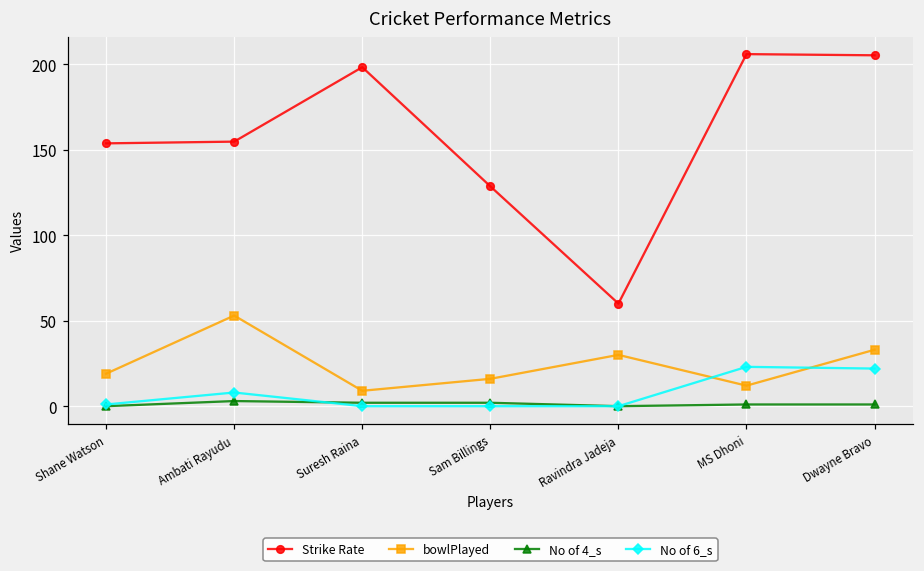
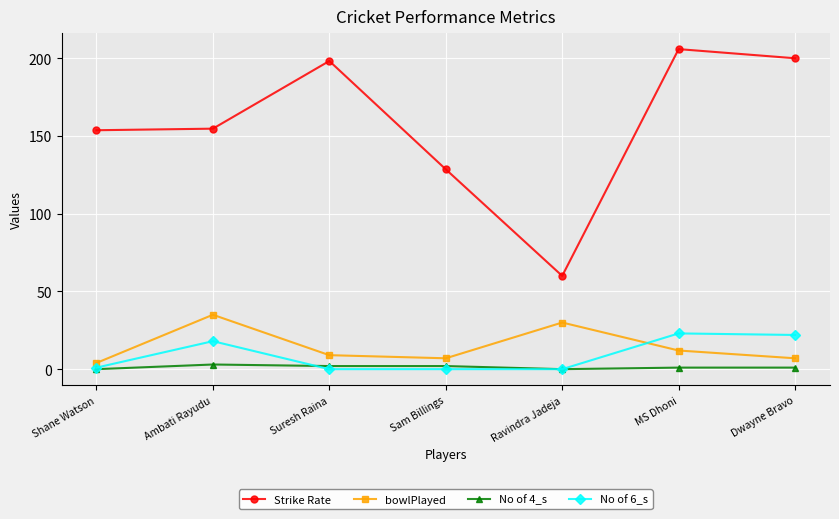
  {
    "Strike Rate": {
      "Shane Watson": 154,
      "Ambati Rayudu": 155,
      "Suresh Raina": 198,
      "Sam Billings": 129,
      "Ravindra Jadeja": 60,
      "MS Dhoni": 206,
-     "Dwayne Bravo": 205
+     "Dwayne Bravo": 200
    },
    "bowlPlayed": {
-     "Shane Watson": 19,
-     "Ambati Rayudu": 53,
+     "Shane Watson": 4,
+     "Ambati Rayudu": 35,
      "Suresh Raina": 9,
-     "Sam Billings": 16,
+     "Sam Billings": 7,
      "Ravindra Jadeja": 30,
      "MS Dhoni": 12,
-     "Dwayne Bravo": 33
+     "Dwayne Bravo": 7
    },
    "No of 4_s": {
      "Ambati Rayudu": 3,
      "Suresh Raina": 2,
      "Sam Billings": 2,
      "MS Dhoni": 1,
      "Dwayne Bravo": 1
    },
    "No of 6_s": {
-     "Ambati Rayudu": 8,
+     "Ambati Rayudu": 18,
      "Suresh Raina": 0,
      "Sam Billings": 0,
      "MS Dhoni": 23,
      "Dwayne Bravo": 22
    }
  }
